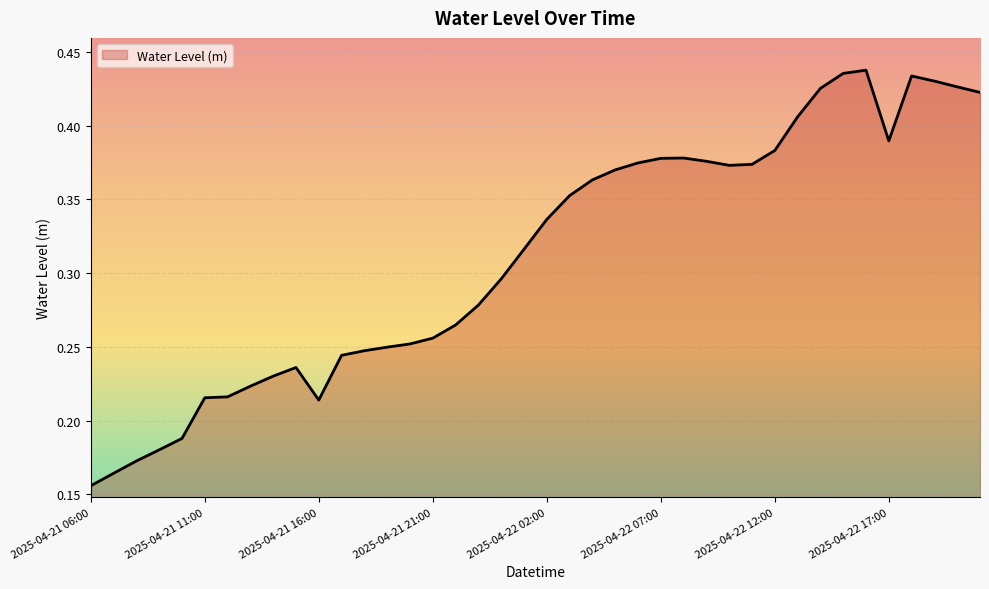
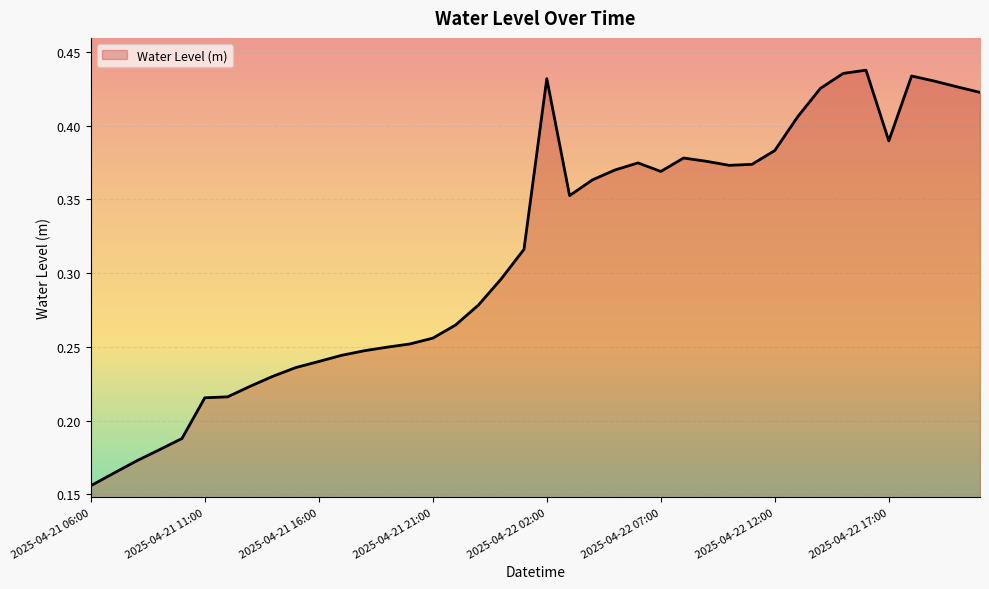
  {
    "2025-04-21 06:00": 0.156,
    "2025-04-21 11:00": 0.215,
-   "2025-04-21 16:00": 0.214,
+   "2025-04-21 16:00": 0.240,
    "2025-04-21 21:00": 0.256,
-   "2025-04-22 02:00": 0.336,
-   "2025-04-22 07:00": 0.378,
+   "2025-04-22 02:00": 0.432,
+   "2025-04-22 07:00": 0.369,
    "2025-04-22 12:00": 0.383,
    "2025-04-22 17:00": 0.390
  }
